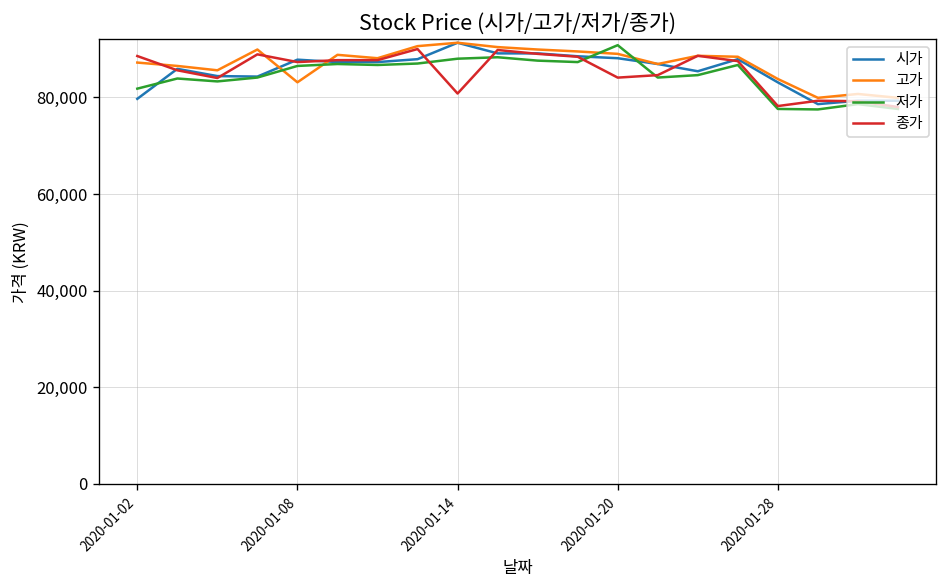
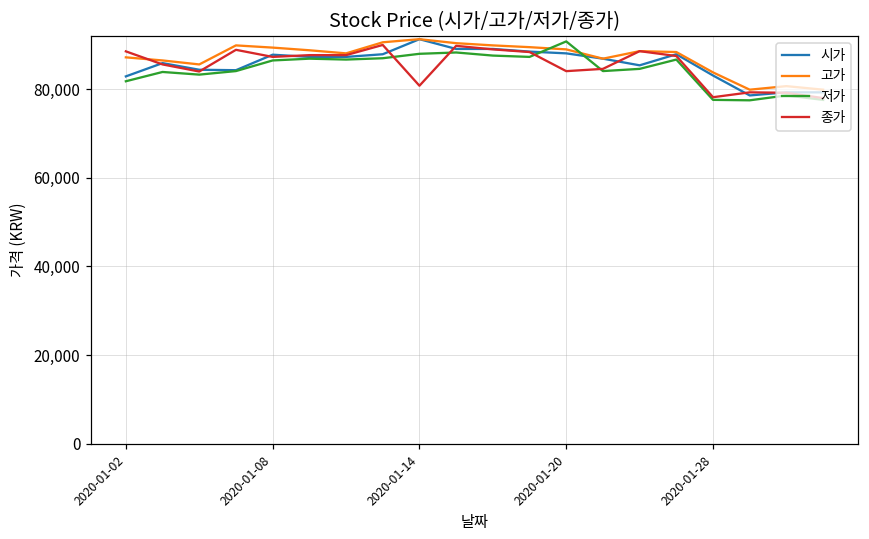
  {
    "시가": {
-     "2020-01-02": "80,000",
+     "2020-01-02": "83,000",
      "2020-01-20": "88,000",
      "2020-01-28": "83,000"
    },
    "고가": {
      "2020-01-02": "87,000",
-     "2020-01-08": "83,000",
+     "2020-01-08": "89,000",
      "2020-01-20": "89,000",
      "2020-01-28": "84,000"
    },
    "저가": {
      "2020-01-02": "82,000",
      "2020-01-08": "87,000",
      "2020-01-14": "88,000",
      "2020-01-20": "91,000"
    },
    "종가": {
      "2020-01-02": "89,000",
      "2020-01-14": "81,000",
      "2020-01-20": "84,000"
    }
  }
